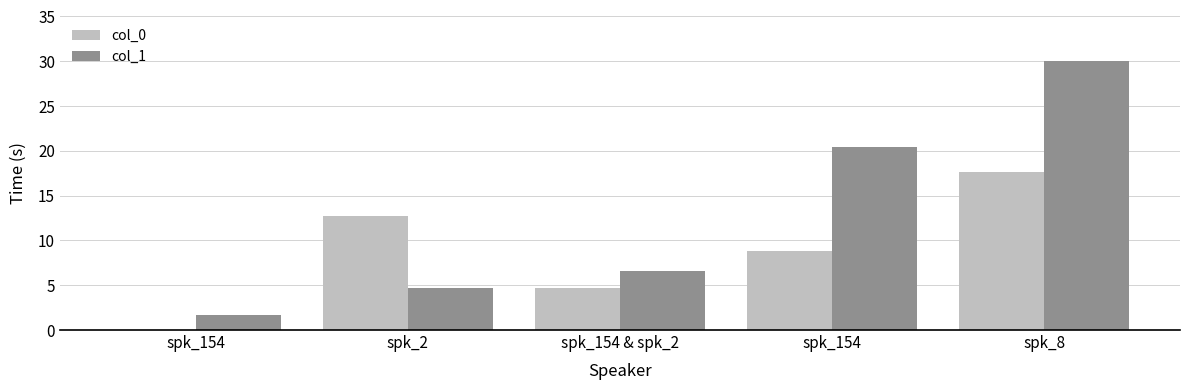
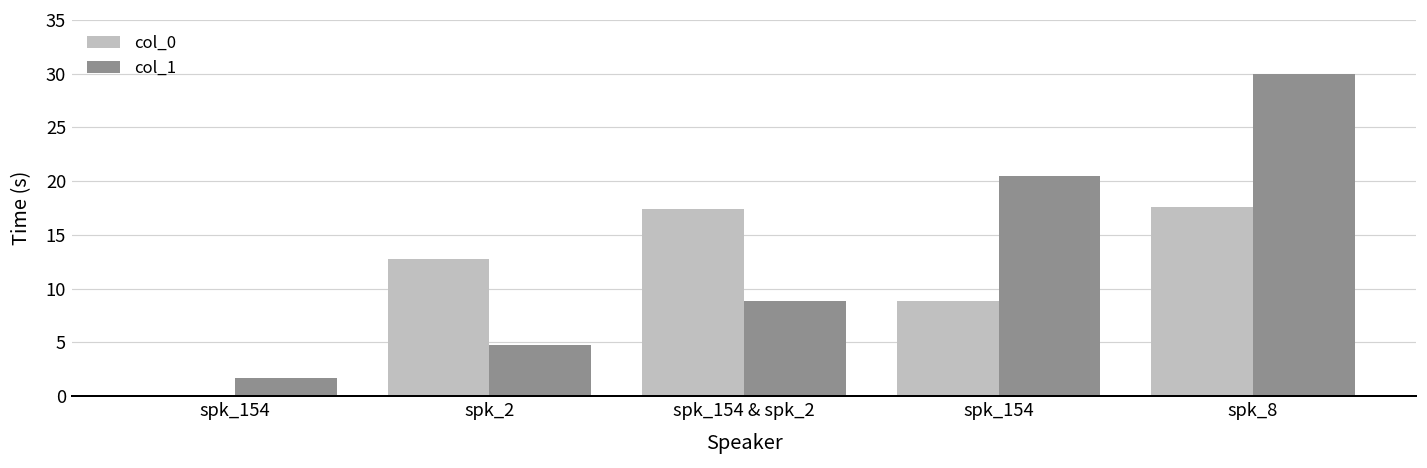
  {
    "col_0": {
      "spk_2": 13,
-     "spk_154 & spk_2": 5,
+     "spk_154 & spk_2": 17,
      "spk_8": 18
    },
    "col_1": {
      "spk_2": 5,
-     "spk_154 & spk_2": 7,
+     "spk_154 & spk_2": 9,
      "spk_8": 30
    }
  }
